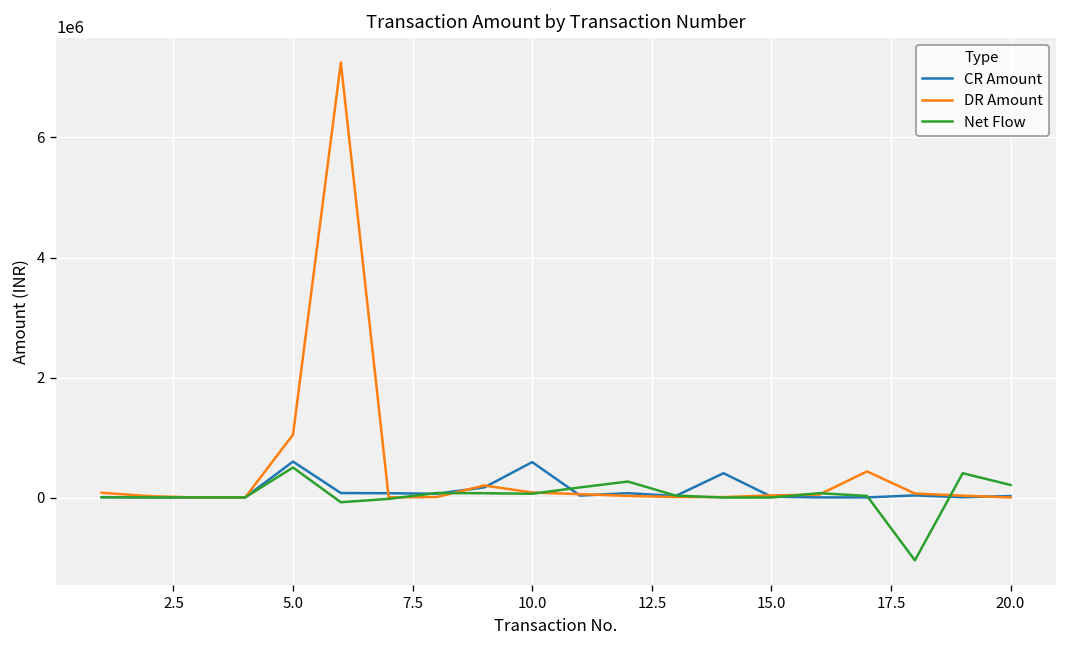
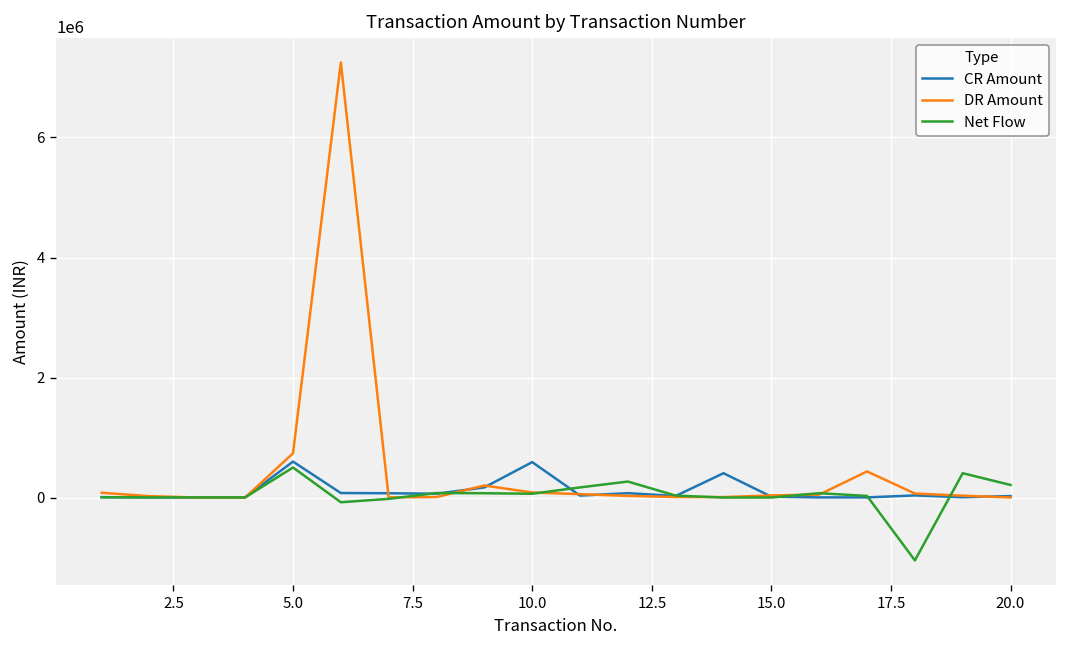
  {
    "CR Amount": {
      "5.0": 600000,
      "10.0": 600000
    },
    "DR Amount": {
-     "5.0": 1000000
+     "5.0": 700000
    },
    "Net Flow": {
      "5.0": 500000,
      "20.0": 200000
    }
  }
